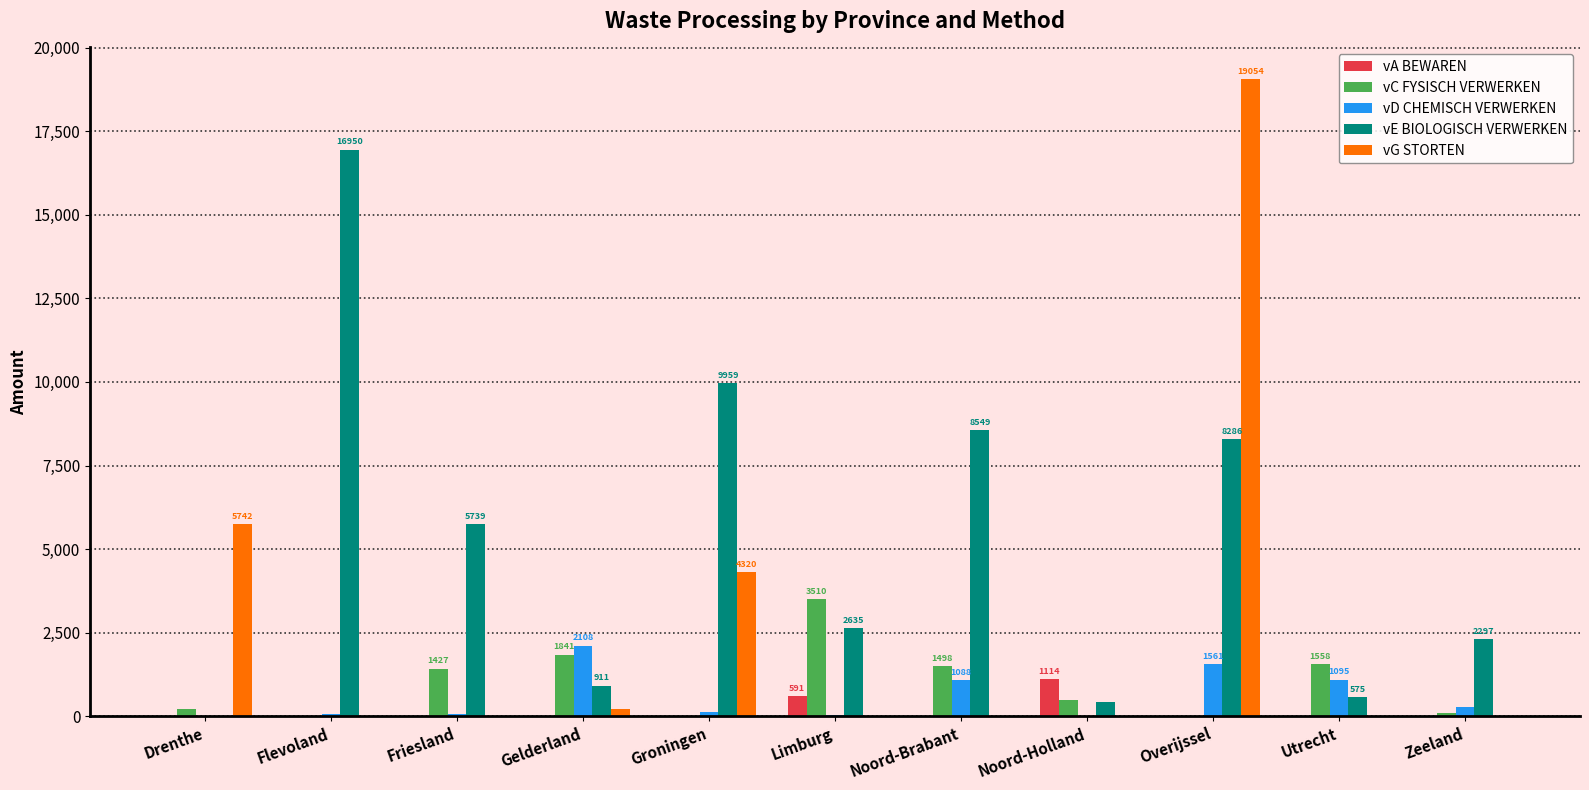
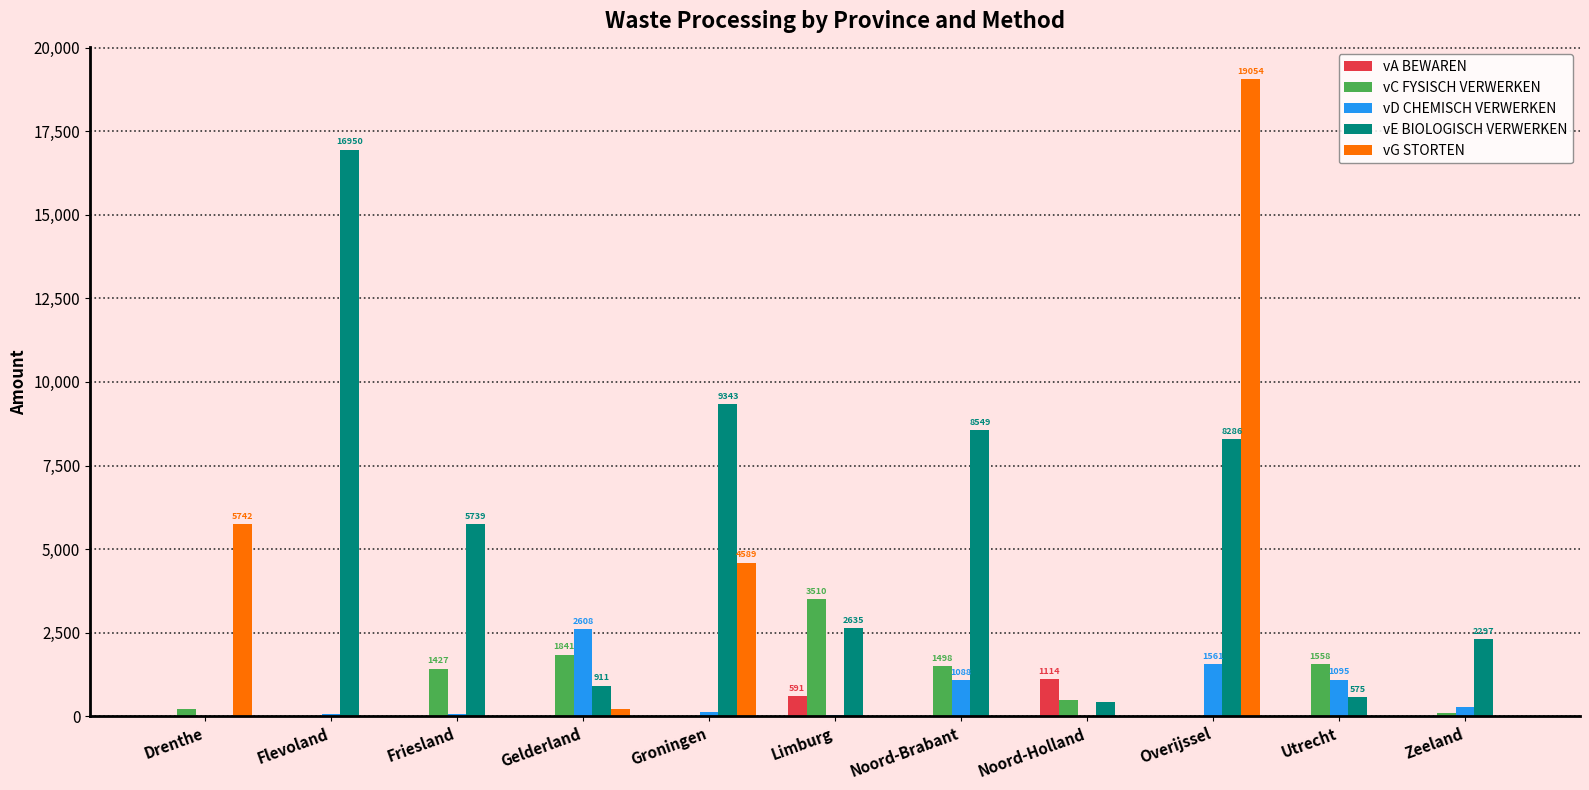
  {
    "vA BEWAREN": {
      "Limburg": 591,
      "Noord-Holland": 1114
    },
    "vC FYSISCH VERWERKEN": {
      "Friesland": 1427,
      "Gelderland": 1841,
      "Limburg": 3510,
      "Noord-Brabant": 1498,
      "Utrecht": 1558
    },
    "vD CHEMISCH VERWERKEN": {
-     "Gelderland": 2108,
+     "Gelderland": 2608,
      "Noord-Brabant": 1088,
      "Overijssel": 1561,
      "Utrecht": 1095
    },
    "vE BIOLOGISCH VERWERKEN": {
      "Flevoland": 16950,
      "Friesland": 5739,
      "Gelderland": 911,
-     "Groningen": 9959,
+     "Groningen": 9343,
      "Limburg": 2635,
      "Noord-Brabant": 8549,
      "Overijssel": 8286,
      "Utrecht": 575,
      "Zeeland": 2297
    },
    "vG STORTEN": {
      "Drenthe": 5742,
-     "Groningen": 4320,
+     "Groningen": 4589,
      "Overijssel": 19054
    }
  }
